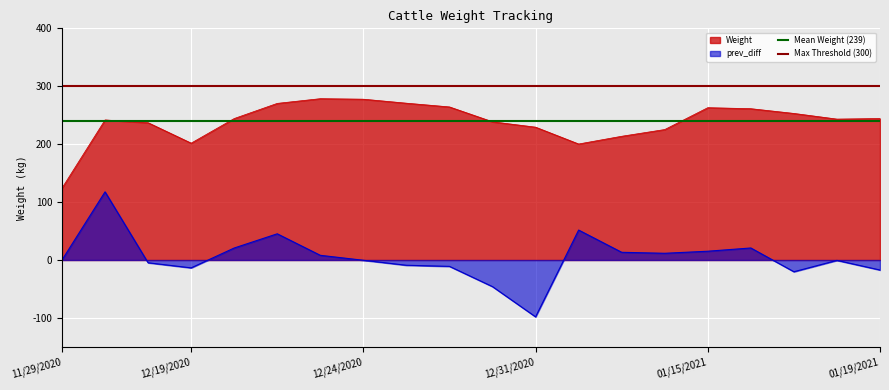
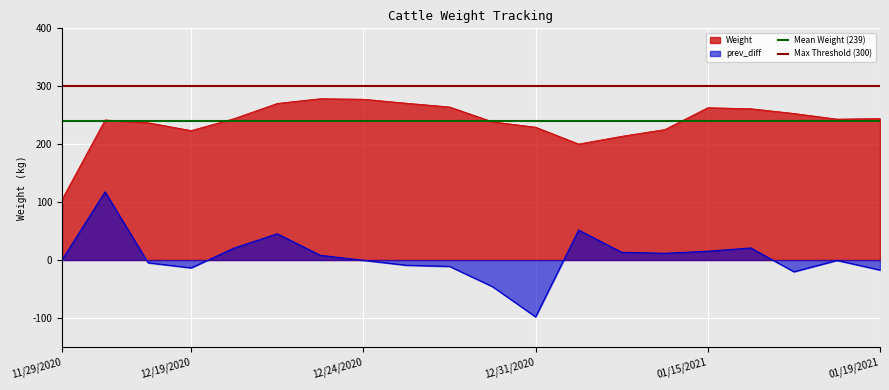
  {
    "Weight": {
-     "11/29/2020": 120,
-     "12/19/2020": 200,
+     "11/29/2020": 100,
+     "12/19/2020": 220,
      "12/24/2020": 280,
      "12/31/2020": 230,
      "01/15/2021": 260,
      "01/19/2021": 240
    }
  }
